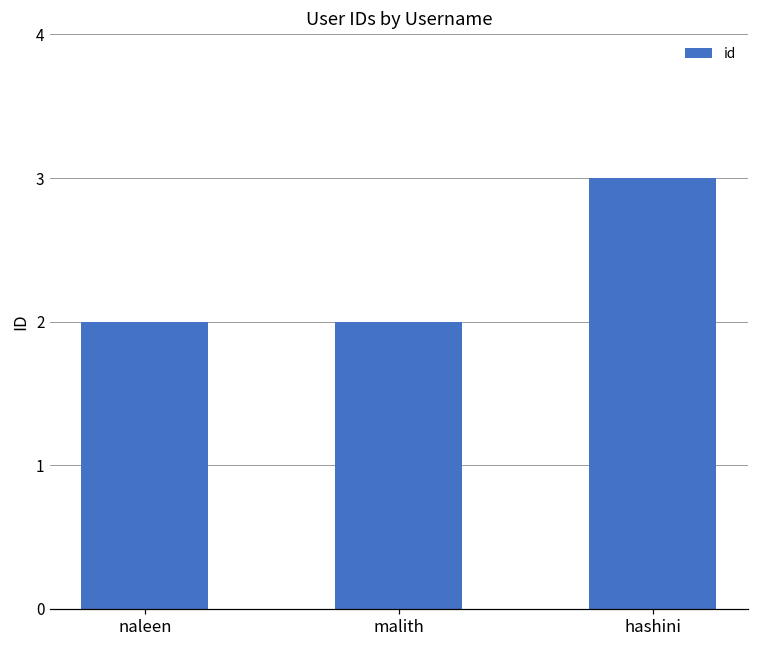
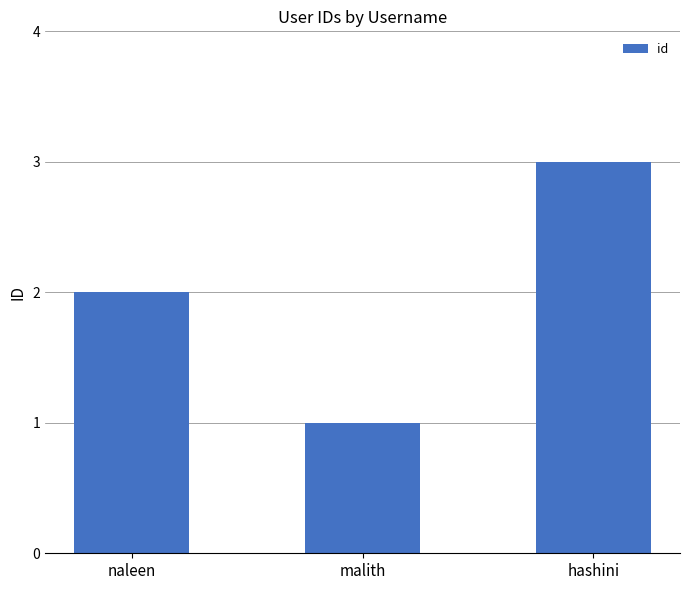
  {
    "naleen": 2,
-   "malith": 2,
+   "malith": 1,
    "hashini": 3
  }
